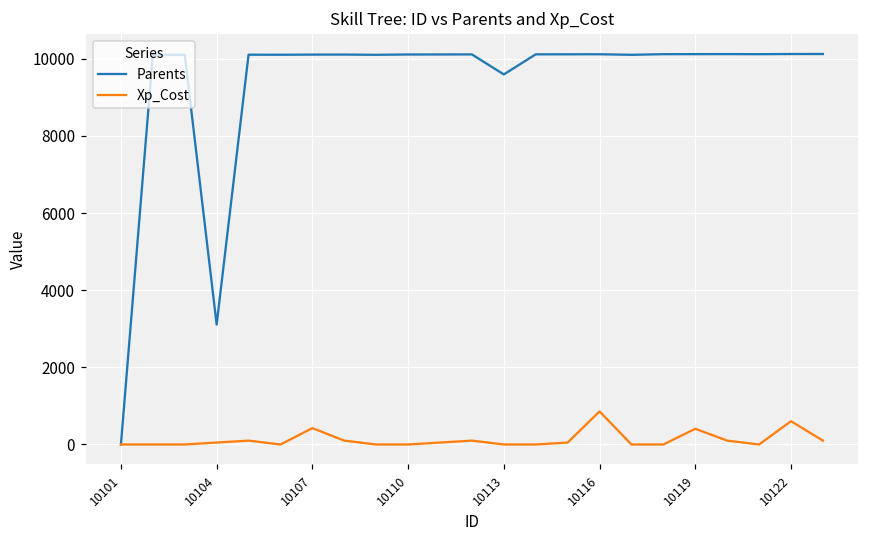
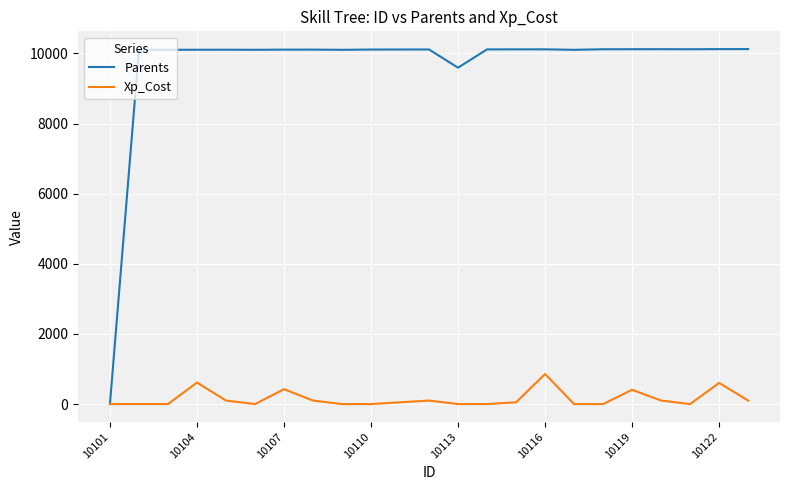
  {
    "Parents": {
-     "10104": 3100,
+     "10104": 10100,
      "10107": 10100,
      "10110": 10100,
      "10113": 9600,
      "10116": 10100,
      "10119": 10100,
      "10122": 10100
    },
    "Xp_Cost": {
-     "10104": 100,
+     "10104": 600,
      "10107": 400,
      "10110": 0,
      "10113": 0,
      "10116": 900,
      "10119": 400,
      "10122": 600
    }
  }
